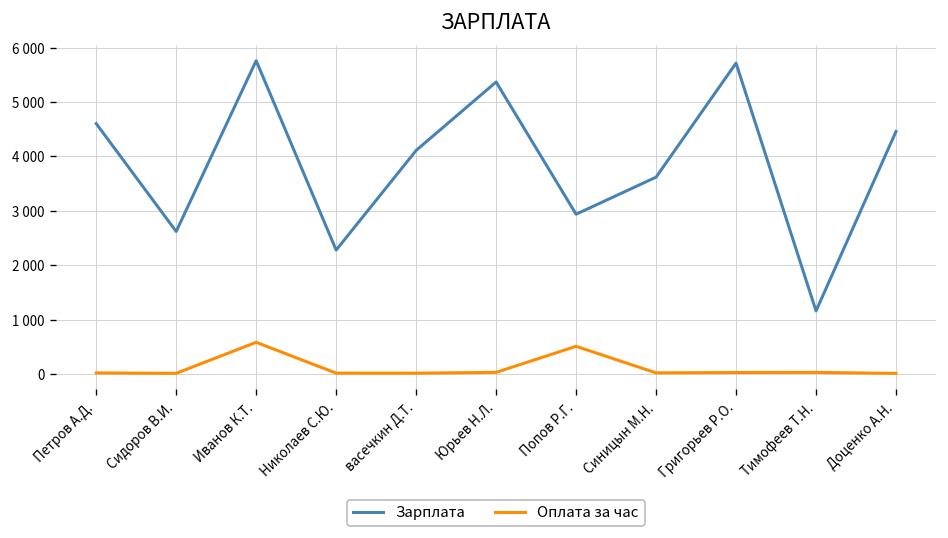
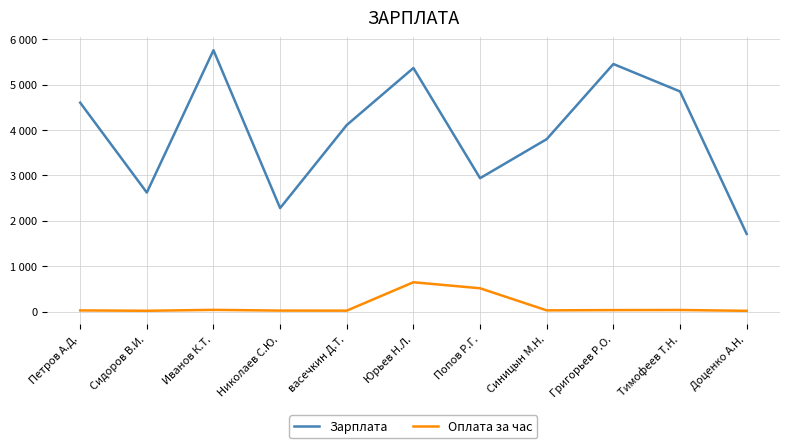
  {
    "Зарплата": {
      "Петров А.Д.": 4600,
      "Сидоров В.И.": 2600,
      "Иванов К.Т.": 5800,
      "Николаев С.Ю.": 2300,
      "васечкин Д.Т.": 4100,
      "Юрьев Н.Л.": 5400,
      "Попов Р.Г.": 2900,
-     "Синицын М.Н.": 3600,
-     "Григорьев Р.О.": 5700,
-     "Тимофеев Т.Н.": 1200,
-     "Доценко А.Н.": 4500
+     "Синицын М.Н.": 3800,
+     "Григорьев Р.О.": 5500,
+     "Тимофеев Т.Н.": 4900,
+     "Доценко А.Н.": 1700
    },
    "Оплата за час": {
      "Петров А.Д.": 0,
      "Сидоров В.И.": 0,
-     "Иванов К.Т.": 600,
+     "Иванов К.Т.": 0,
      "Николаев С.Ю.": 0,
      "васечкин Д.Т.": 0,
-     "Юрьев Н.Л.": 0,
+     "Юрьев Н.Л.": 600,
      "Попов Р.Г.": 500,
      "Синицын М.Н.": 0,
      "Григорьев Р.О.": 0,
      "Тимофеев Т.Н.": 0,
      "Доценко А.Н.": 0
    }
  }
